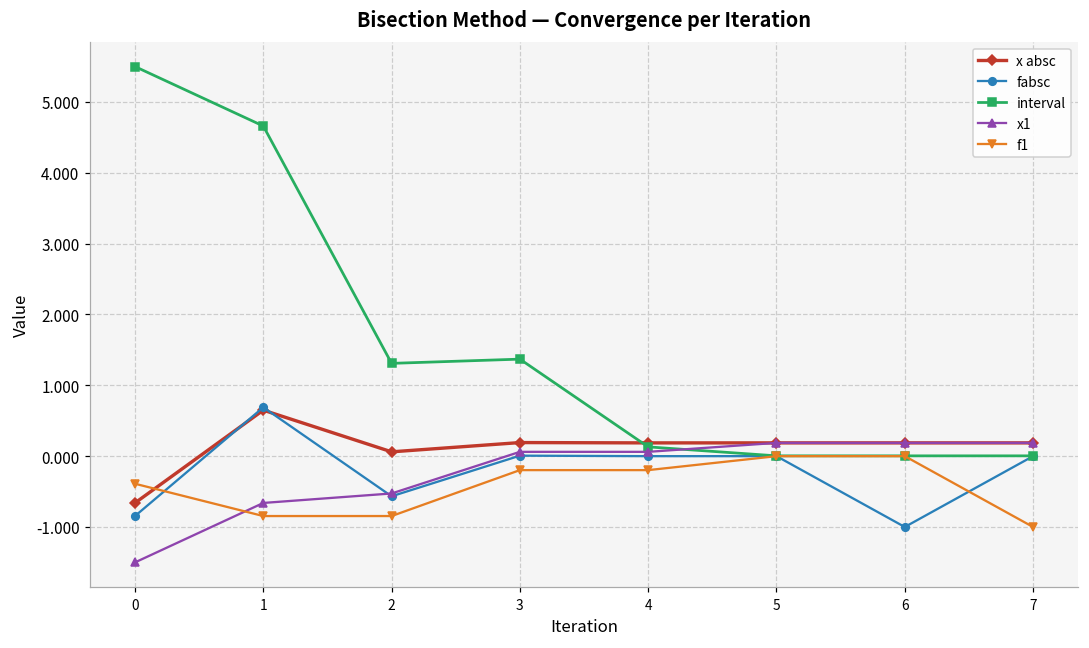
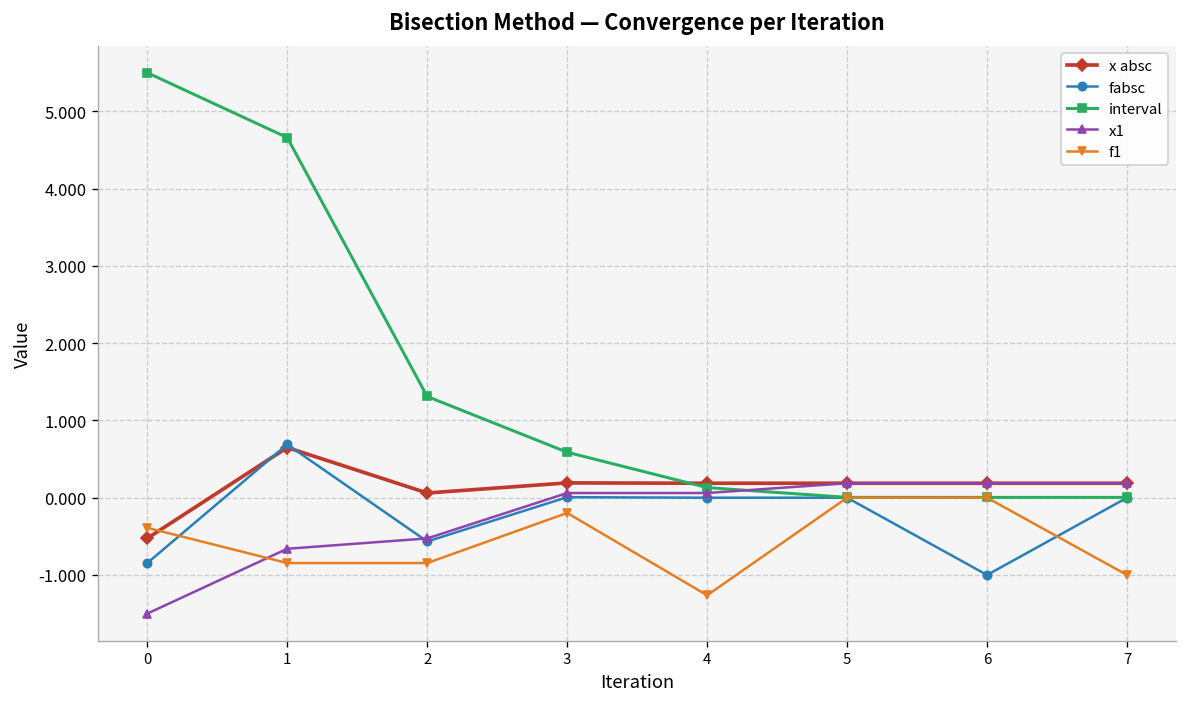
  {
    "x absc": {
-     "0": -0.7,
+     "0": -0.5,
      "1": 0.6,
      "2": 0.1,
      "3": 0.2,
      "4": 0.2
    },
    "fabsc": {
      "0": -0.8,
      "1": 0.7,
      "2": -0.6,
      "3": 0.0,
      "4": 0.0,
      "6": -1.0
    },
    "interval": {
      "0": 5.5,
      "1": 4.7,
      "2": 1.3,
-     "3": 1.4,
+     "3": 0.6,
      "4": 0.1
    },
    "x1": {
      "0": -1.5,
      "1": -0.7,
      "2": -0.5,
      "3": 0.1,
      "4": 0.1
    },
    "f1": {
      "0": -0.4,
      "1": -0.8,
      "2": -0.8,
      "3": -0.2,
-     "4": -0.2,
+     "4": -1.3,
      "7": -1.0
    }
  }
